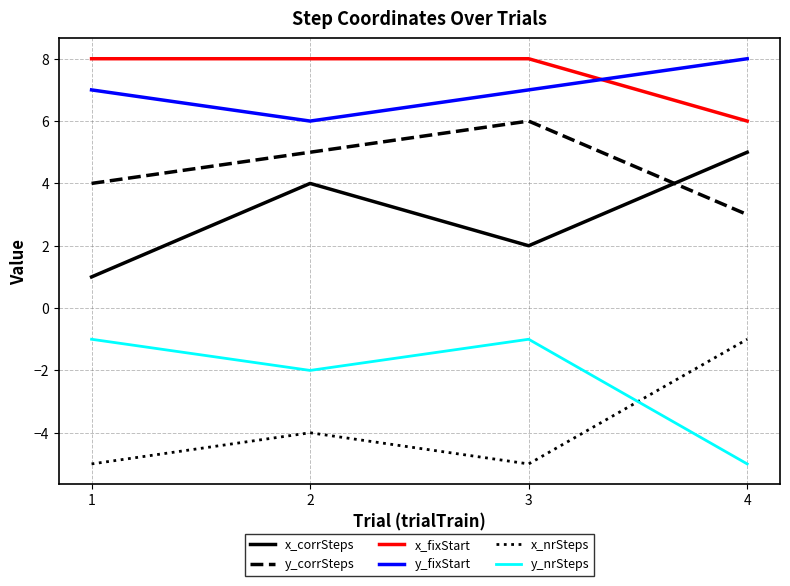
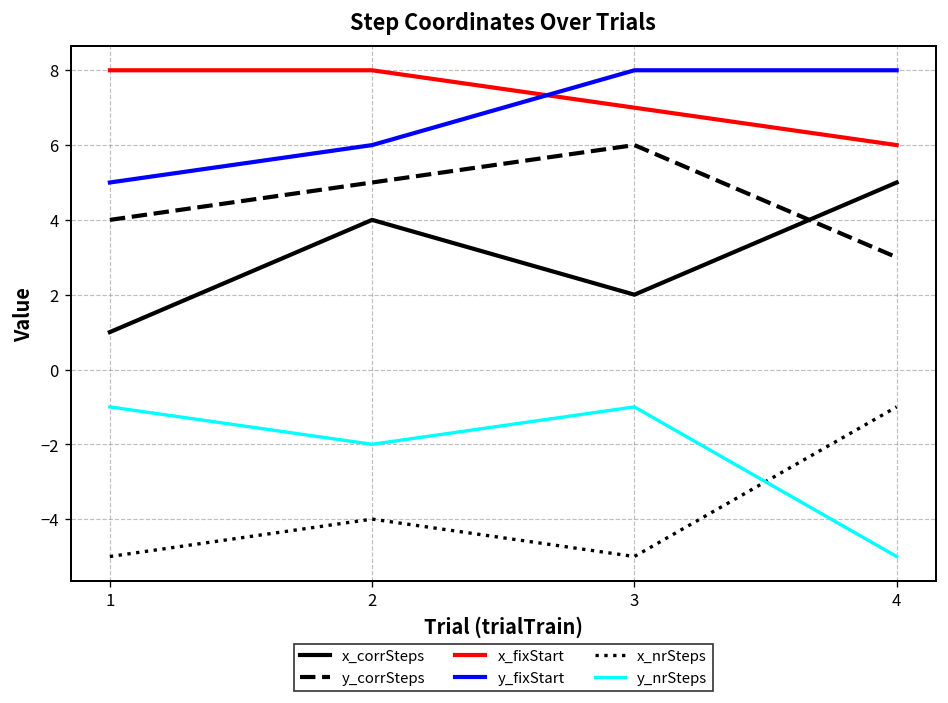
  {
    "x_fixStart": {
      "1": 8,
      "2": 8,
-     "3": 8,
+     "3": 7,
      "4": 6
    },
    "y_fixStart": {
-     "1": 7,
+     "1": 5,
      "2": 6,
-     "3": 7,
+     "3": 8,
      "4": 8
    },
    "y_nrSteps": {
      "1": -1,
      "2": -2,
      "3": -1,
      "4": -5
    }
  }
